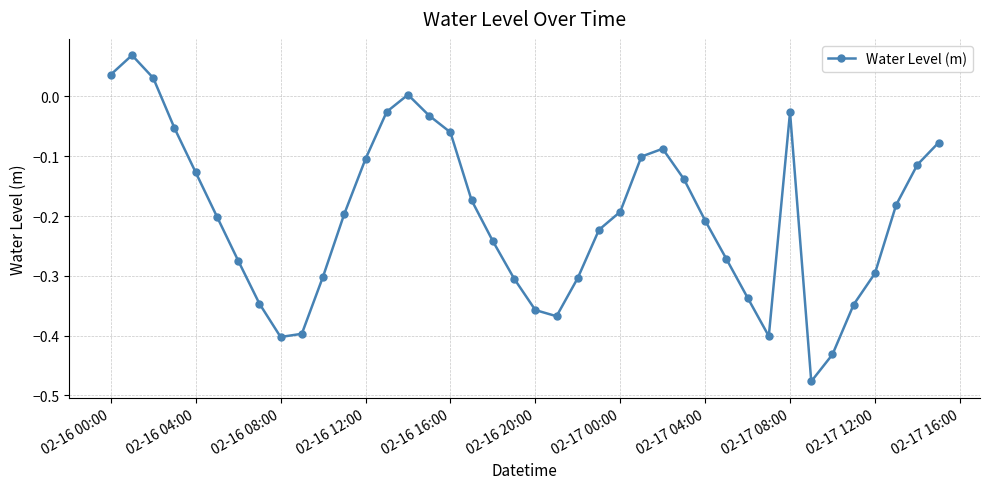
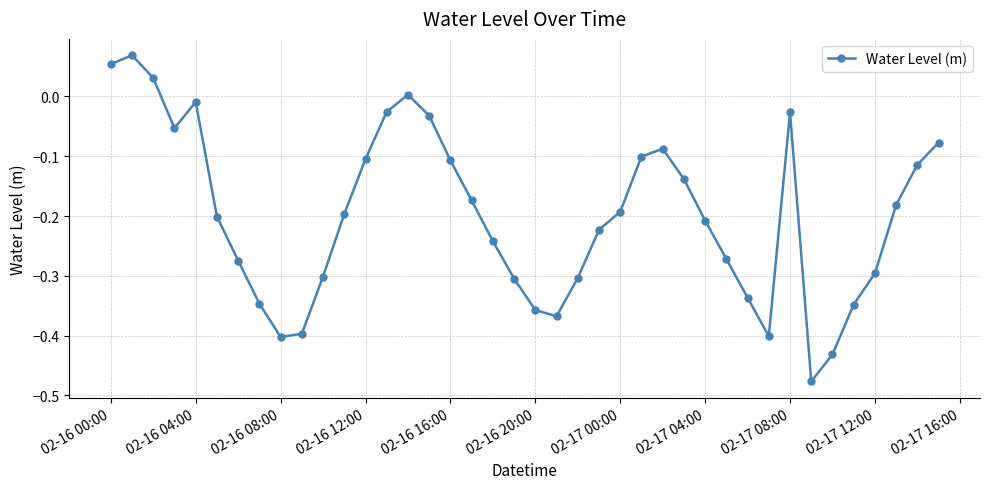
  {
-   "02-16 00:00": 0.04,
-   "02-16 04:00": -0.13,
+   "02-16 00:00": 0.05,
+   "02-16 04:00": -0.01,
    "02-16 08:00": -0.40,
    "02-16 12:00": -0.10,
-   "02-16 16:00": -0.06,
+   "02-16 16:00": -0.11,
    "02-16 20:00": -0.36,
    "02-17 00:00": -0.19,
    "02-17 04:00": -0.21,
    "02-17 08:00": -0.03,
    "02-17 12:00": -0.30
  }
